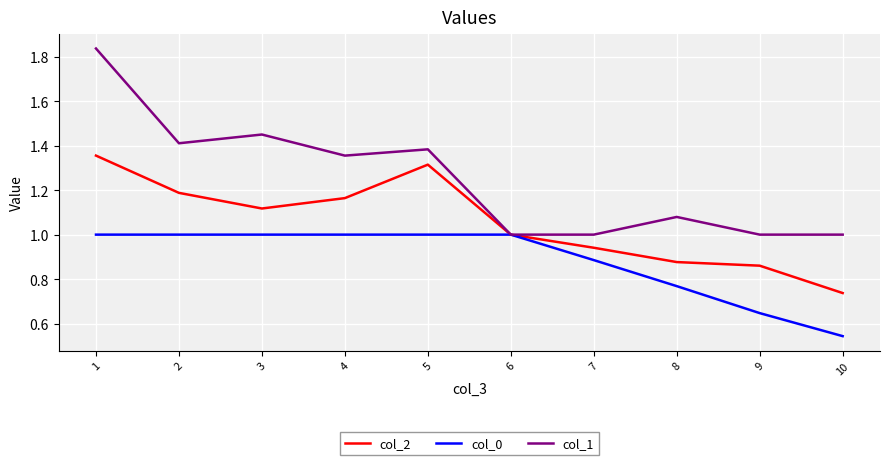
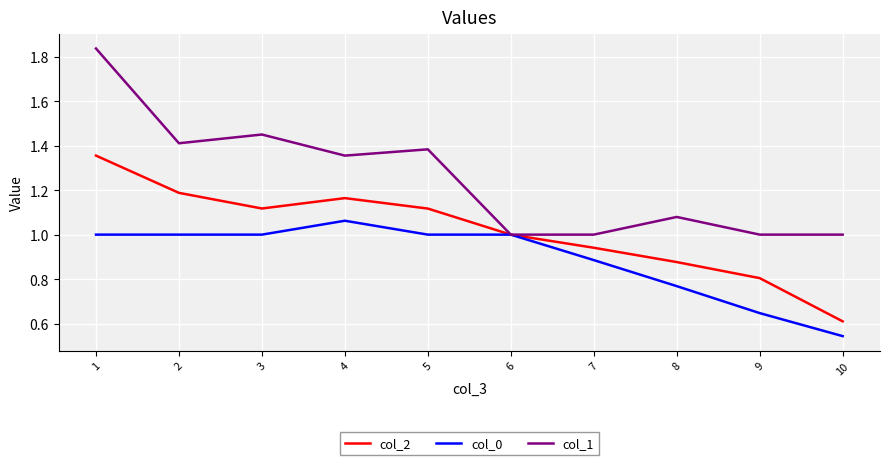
  {
    "col_2": {
      "1": 1.36,
      "2": 1.19,
      "3": 1.12,
      "4": 1.16,
-     "5": 1.31,
+     "5": 1.12,
      "7": 0.94,
      "8": 0.88,
-     "9": 0.86,
-     "10": 0.74
+     "9": 0.80,
+     "10": 0.61
    },
    "col_0": {
      "1": 1.00,
      "2": 1.00,
      "3": 1.00,
-     "4": 1.00,
+     "4": 1.06,
      "5": 1.00,
      "7": 0.89,
      "8": 0.77,
      "9": 0.65,
      "10": 0.54
    },
    "col_1": {
      "1": 1.84,
      "2": 1.41,
      "3": 1.45,
      "4": 1.35,
      "5": 1.38,
      "7": 1.00,
      "8": 1.08,
      "9": 1.00,
      "10": 1.00
    }
  }
